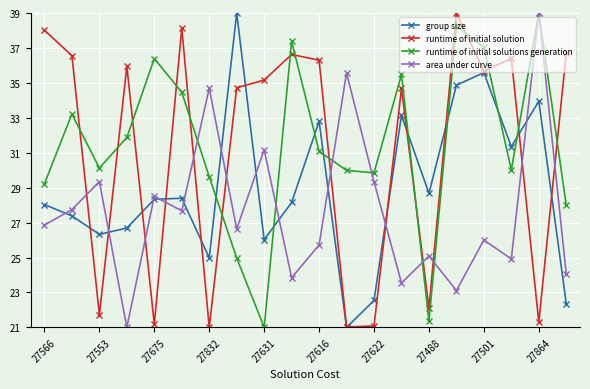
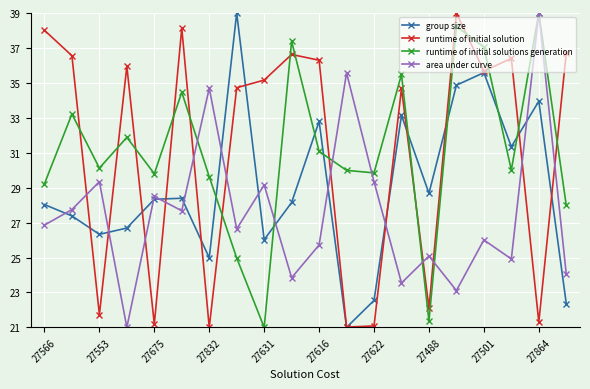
  {
    "group size": {
      "27566": 28.0,
      "27553": 26.3,
      "27675": 28.3,
      "27832": 25.0,
      "27631": 26.0,
      "27616": 32.8,
      "27622": 22.5,
      "27488": 28.7,
      "27864": 33.9
    },
    "runtime of initial solution": {
      "27566": 38.0,
      "27553": 21.7,
      "27675": 21.2,
      "27832": 21.0,
      "27631": 35.2,
      "27616": 36.3,
      "27622": 21.1,
      "27488": 22.1,
      "27864": 21.3
    },
    "runtime of initial solutions generation": {
      "27566": 29.2,
      "27553": 30.1,
-     "27675": 36.4,
+     "27675": 29.8,
      "27832": 29.6,
      "27631": 21.0,
      "27616": 31.1,
      "27622": 29.8,
      "27488": 21.4
    },
    "area under curve": {
      "27566": 26.9,
      "27553": 29.3,
      "27675": 28.5,
      "27832": 34.7,
-     "27631": 31.2,
+     "27631": 29.2,
      "27616": 25.7,
      "27622": 29.3,
      "27488": 25.1,
      "27501": 26.0
    }
  }
